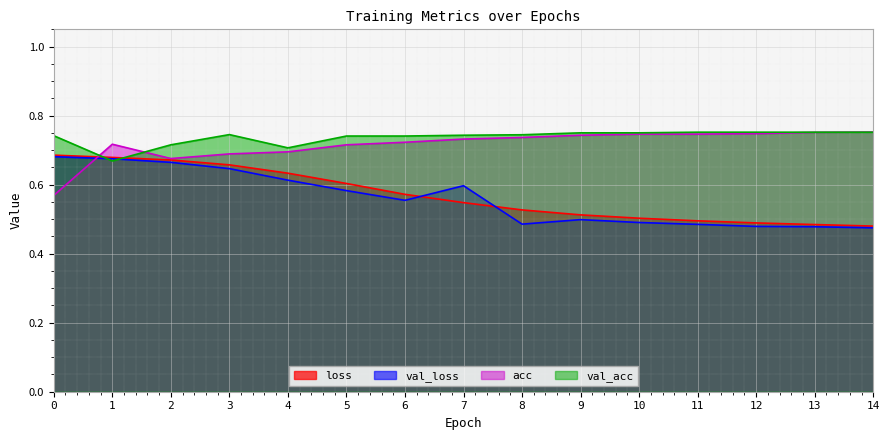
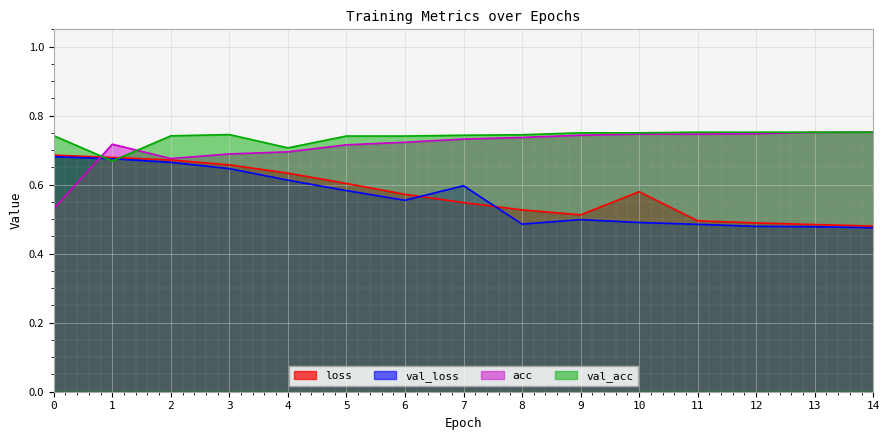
  {
    "loss": {
      "3": 0.66,
      "4": 0.63,
      "5": 0.60,
      "6": 0.57,
      "7": 0.55,
      "8": 0.53,
      "9": 0.51,
-     "10": 0.50,
+     "10": 0.58,
      "11": 0.50,
      "12": 0.49
    },
    "val_loss": {
      "3": 0.65,
      "4": 0.61,
      "5": 0.58,
      "6": 0.55,
      "7": 0.60,
      "8": 0.49,
      "9": 0.50,
      "10": 0.49,
      "11": 0.48,
      "12": 0.48
    },
    "acc": {
-     "0": 0.57,
+     "0": 0.53,
      "1": 0.72,
      "3": 0.69,
      "4": 0.70,
      "5": 0.72,
      "6": 0.72,
      "7": 0.73,
      "8": 0.74
    },
    "val_acc": {
      "0": 0.74,
-     "2": 0.72,
+     "2": 0.74,
      "3": 0.75,
      "4": 0.71,
      "5": 0.74,
      "6": 0.74,
      "7": 0.74,
      "8": 0.74
    }
  }
